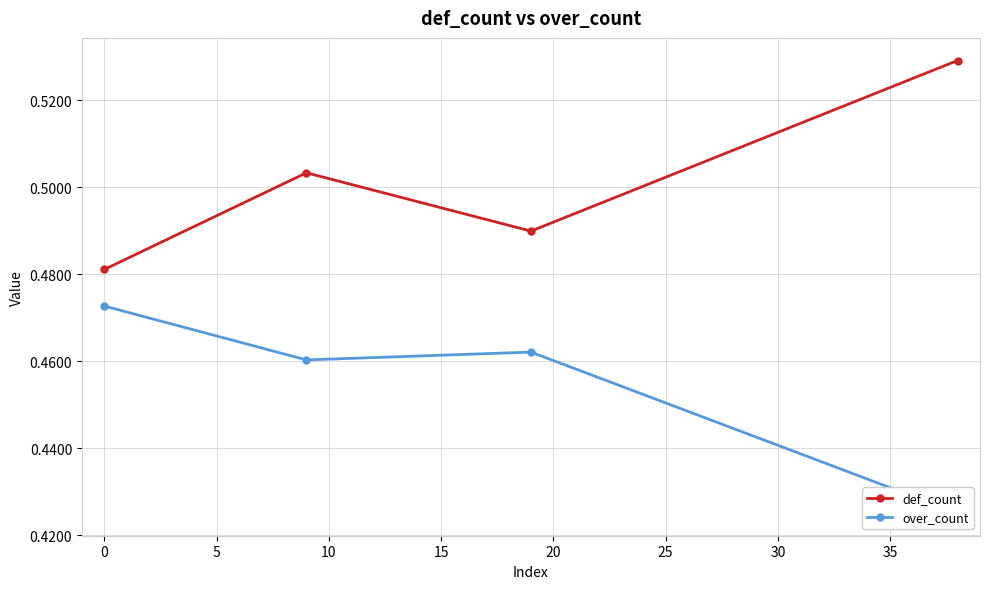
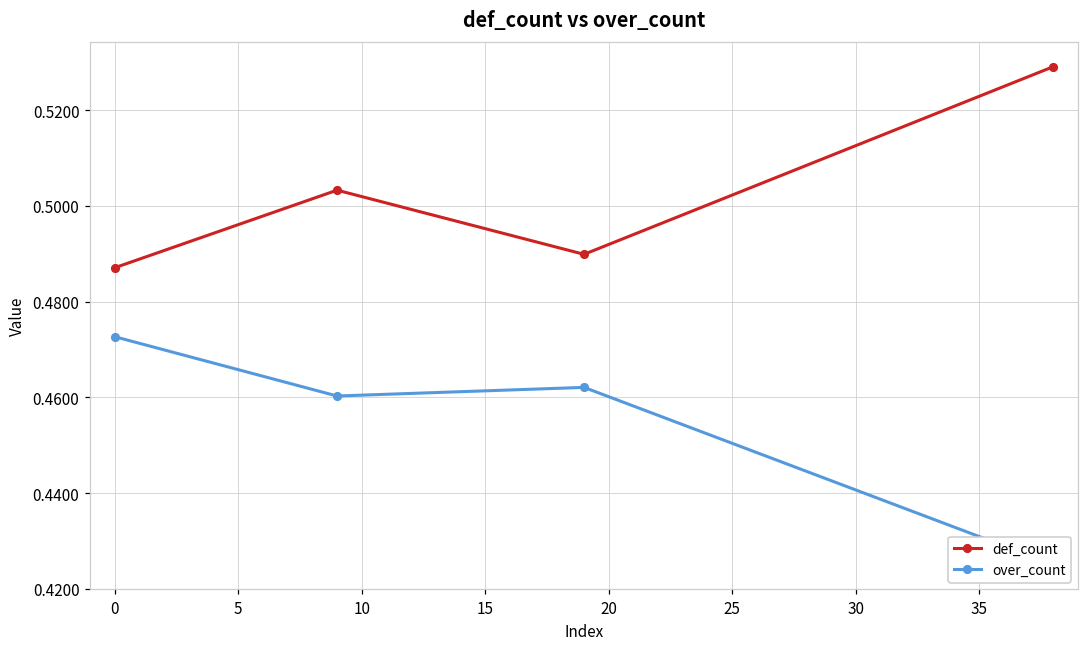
  {
    "def_count": {
-     "0": 0.481
+     "0": 0.487
    },
    "over_count": {
      "0": 0.473
    }
  }
